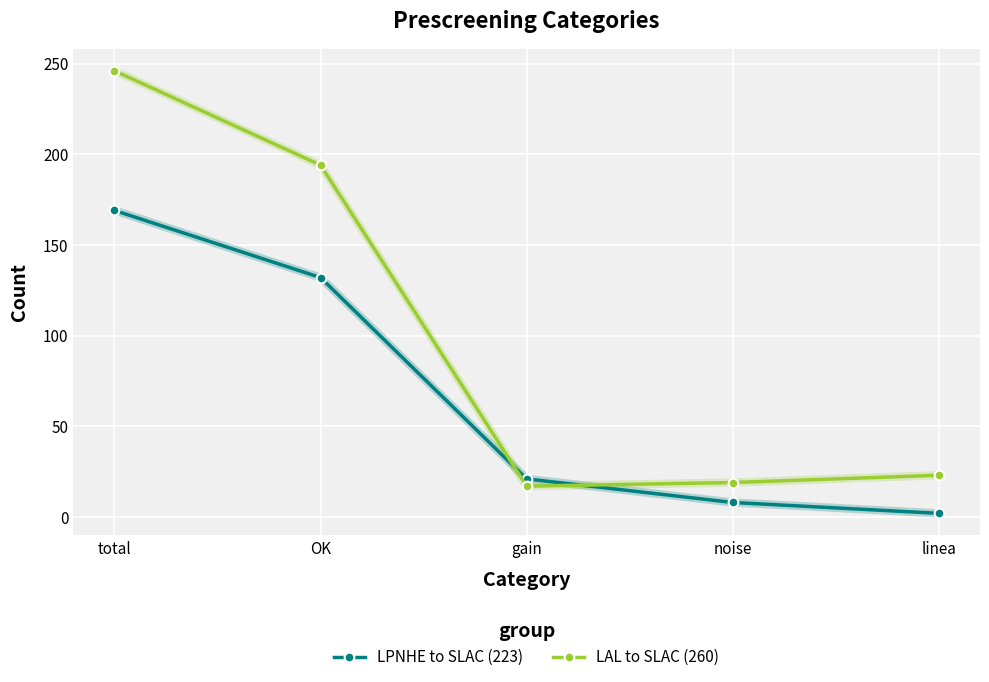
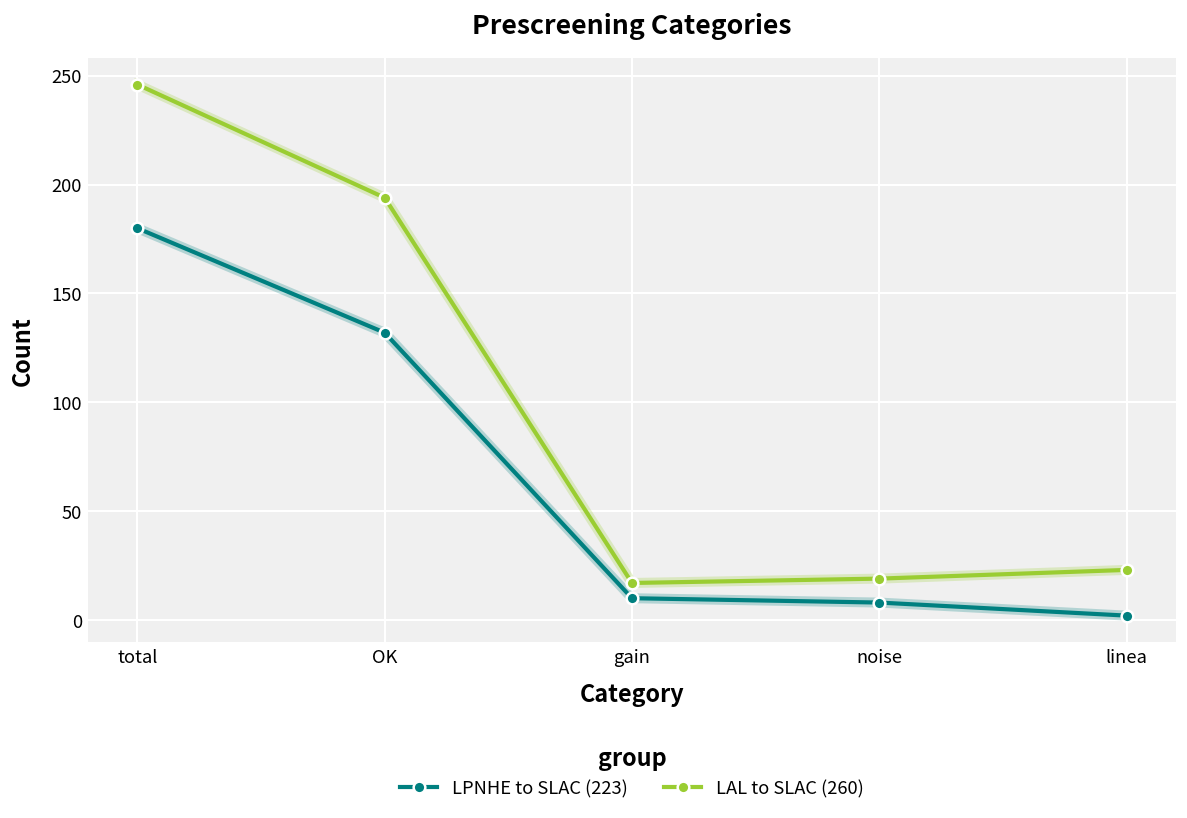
  {
    "LPNHE to SLAC (223)": {
-     "total": 169,
+     "total": 180,
      "OK": 132,
-     "gain": 21,
+     "gain": 10,
      "noise": 8,
      "linea": 2
    },
    "LAL to SLAC (260)": {
      "total": 246,
      "OK": 194,
      "gain": 17,
      "noise": 19,
      "linea": 23
    }
  }
